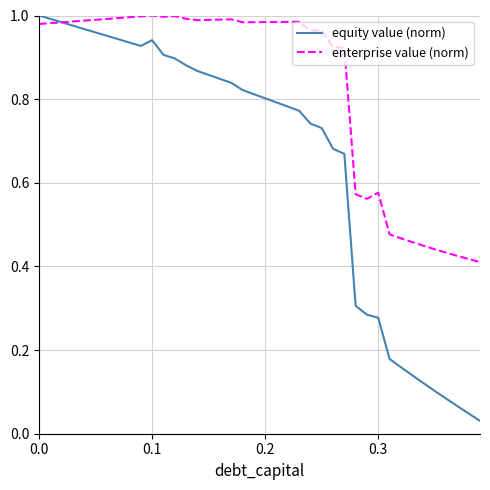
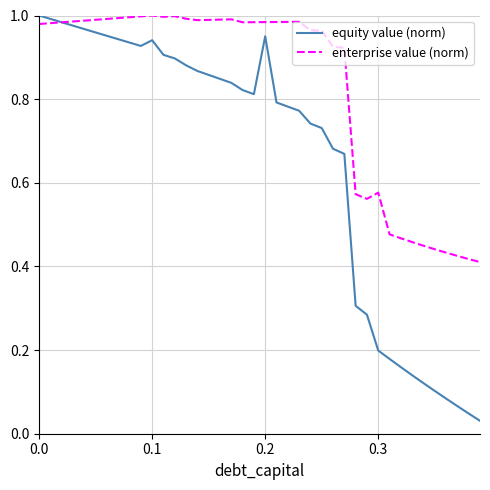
  {
    "equity value (norm)": {
      "0.0": 1.00,
      "0.1": 0.94,
-     "0.2": 0.80,
-     "0.3": 0.28
+     "0.2": 0.95,
+     "0.3": 0.20
    },
    "enterprise value (norm)": {
      "0.0": 0.98,
      "0.1": 1.00,
      "0.2": 0.98,
      "0.3": 0.58
    }
  }
